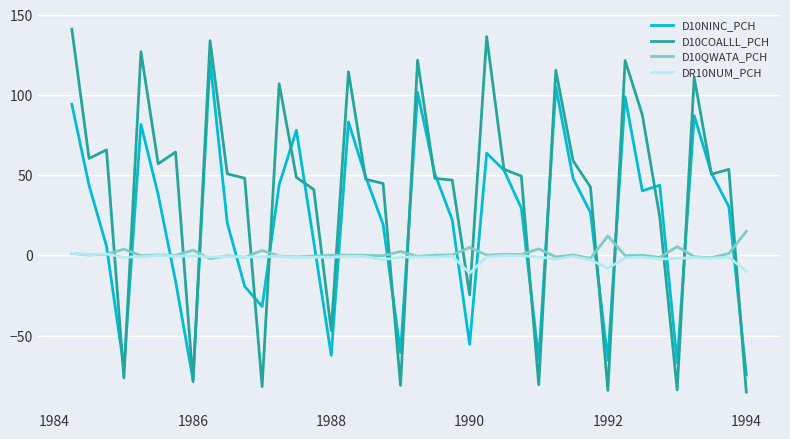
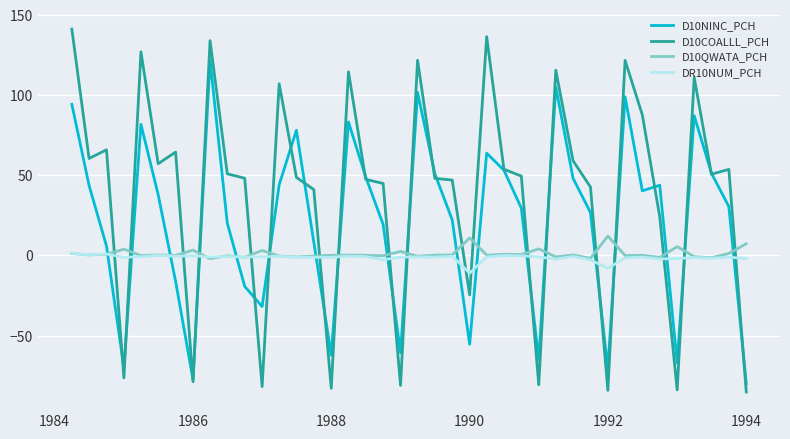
  {
    "D10NINC_PCH": {
      "1988": -62,
      "1990": -55,
-     "1992": -65,
-     "1994": -74
+     "1992": -71,
+     "1994": -80
    },
    "D10COALLL_PCH": {
-     "1988": -47,
+     "1988": -83,
      "1990": -25,
      "1992": -84,
      "1994": -85
    },
    "D10QWATA_PCH": {
      "1986": 3,
-     "1990": 5,
+     "1990": 11,
      "1992": 12,
-     "1994": 15
+     "1994": 7
    },
    "DR10NUM_PCH": {
      "1986": 0,
      "1990": -11,
      "1992": -8,
-     "1994": -10
+     "1994": -2
    }
  }
